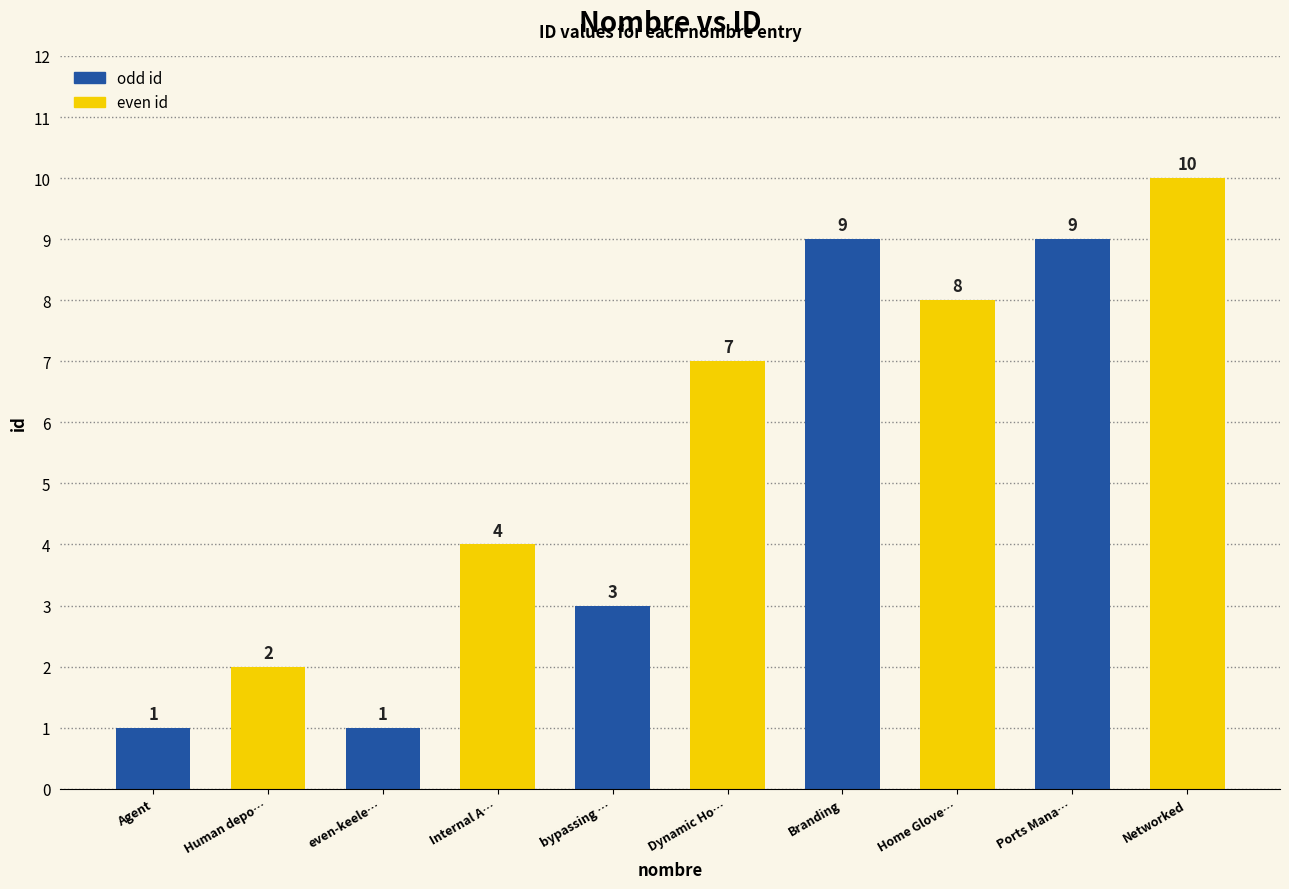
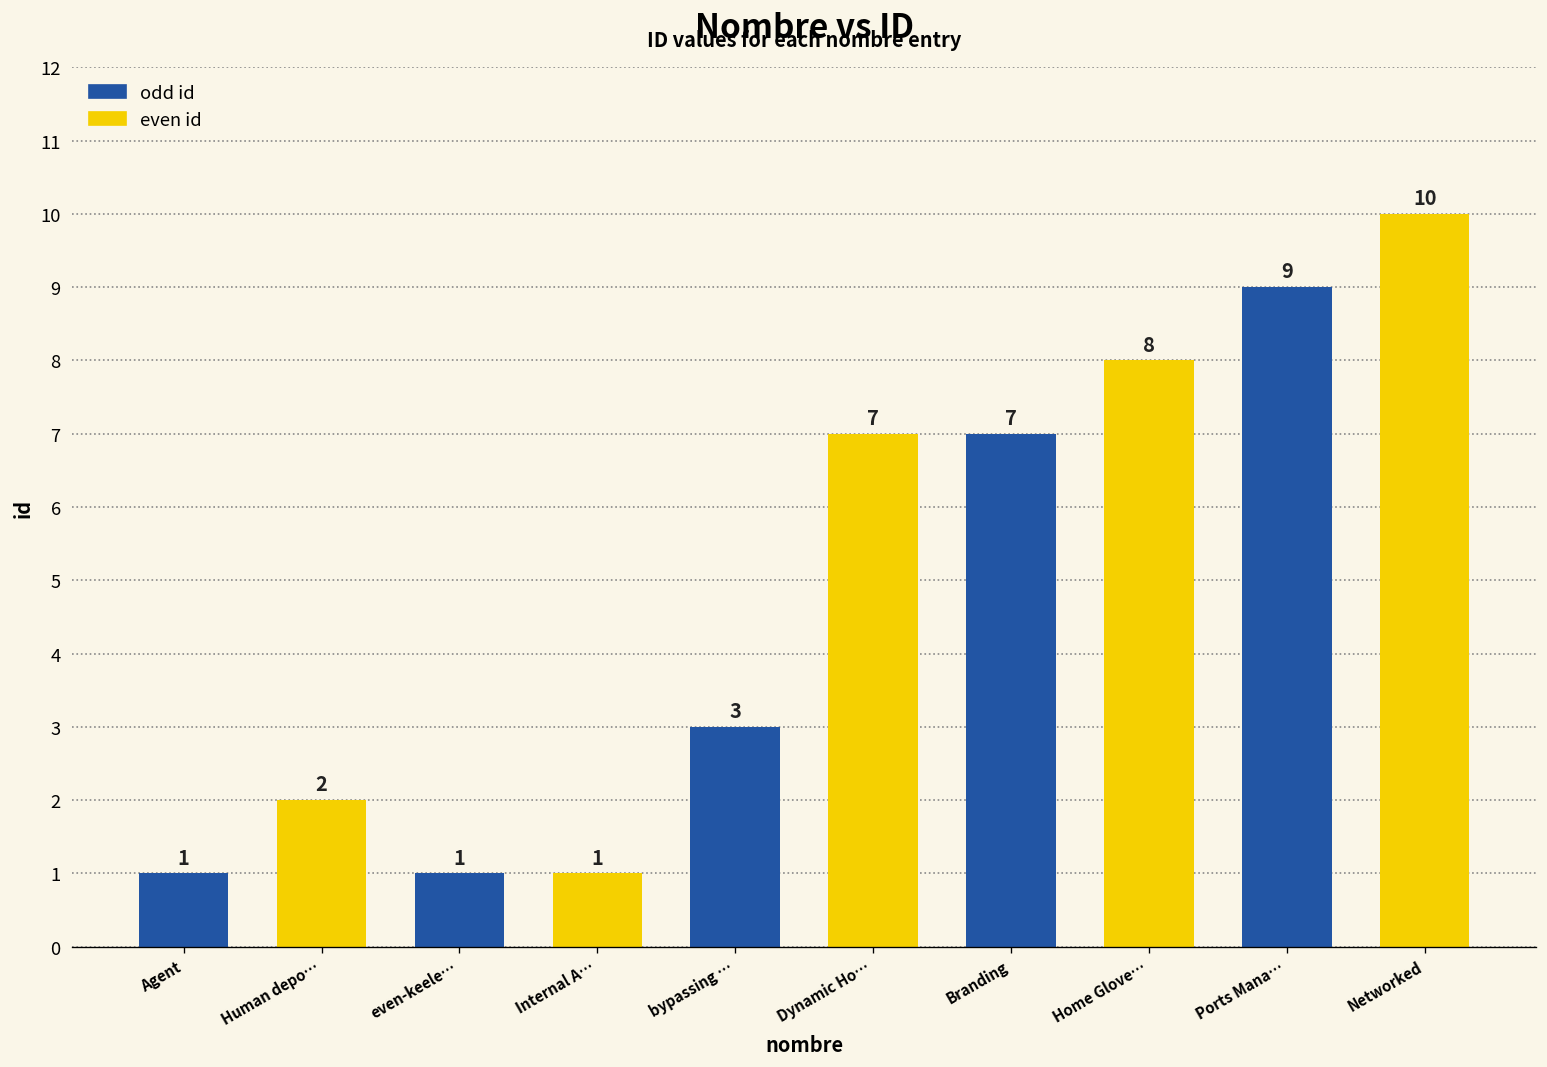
  {
    "Agent": 1,
    "Human depo…": 2,
    "even-keele…": 1,
-   "Internal A…": 4,
+   "Internal A…": 1,
    "bypassing …": 3,
    "Dynamic Ho…": 7,
-   "Branding": 9,
+   "Branding": 7,
    "Home Glove…": 8,
    "Ports Mana…": 9,
    "Networked": 10
  }
